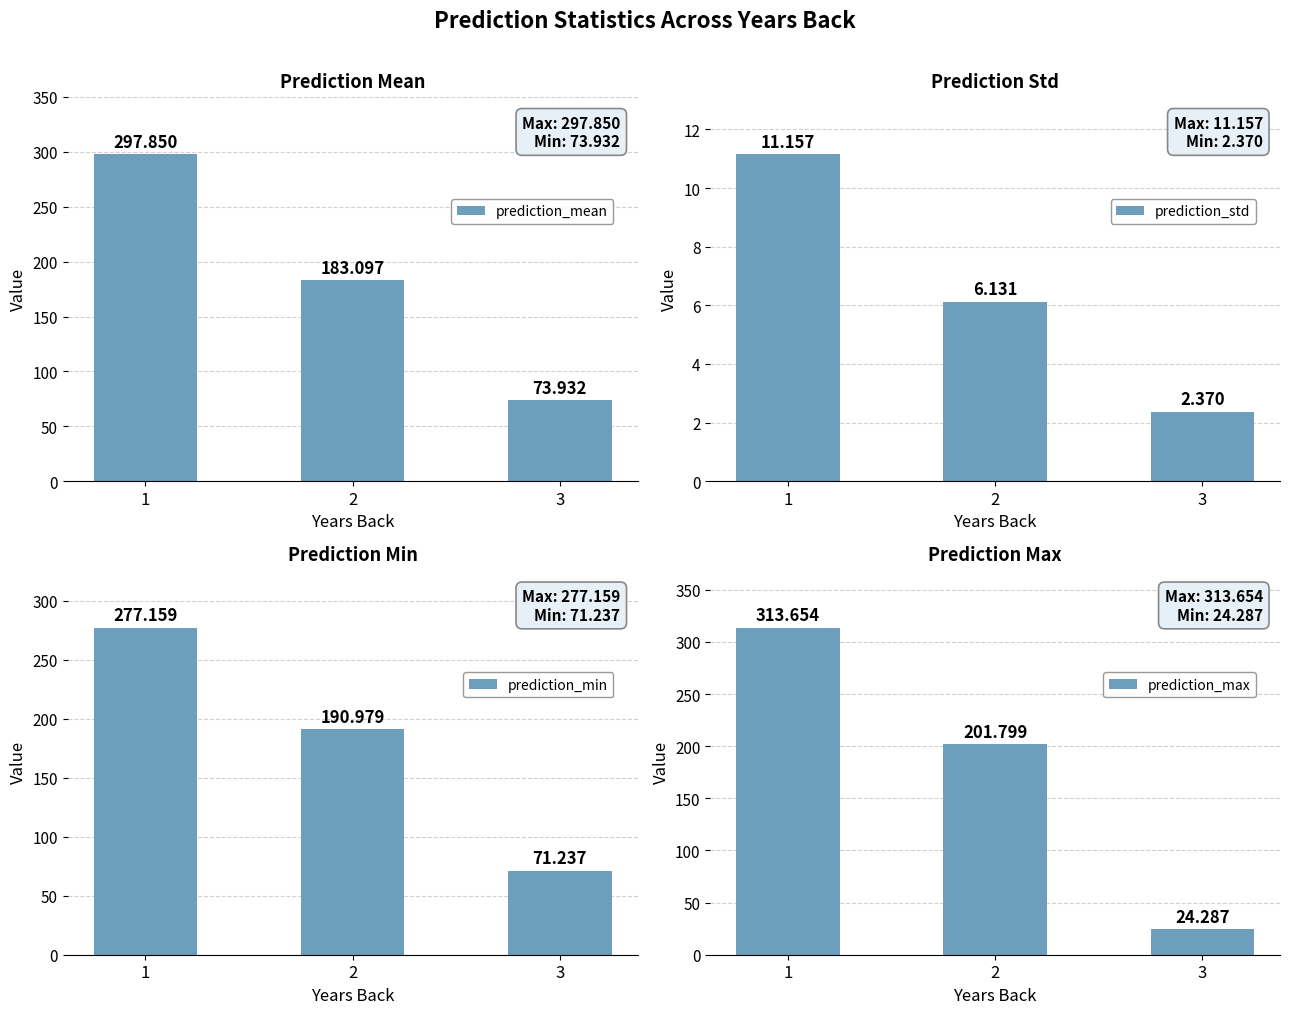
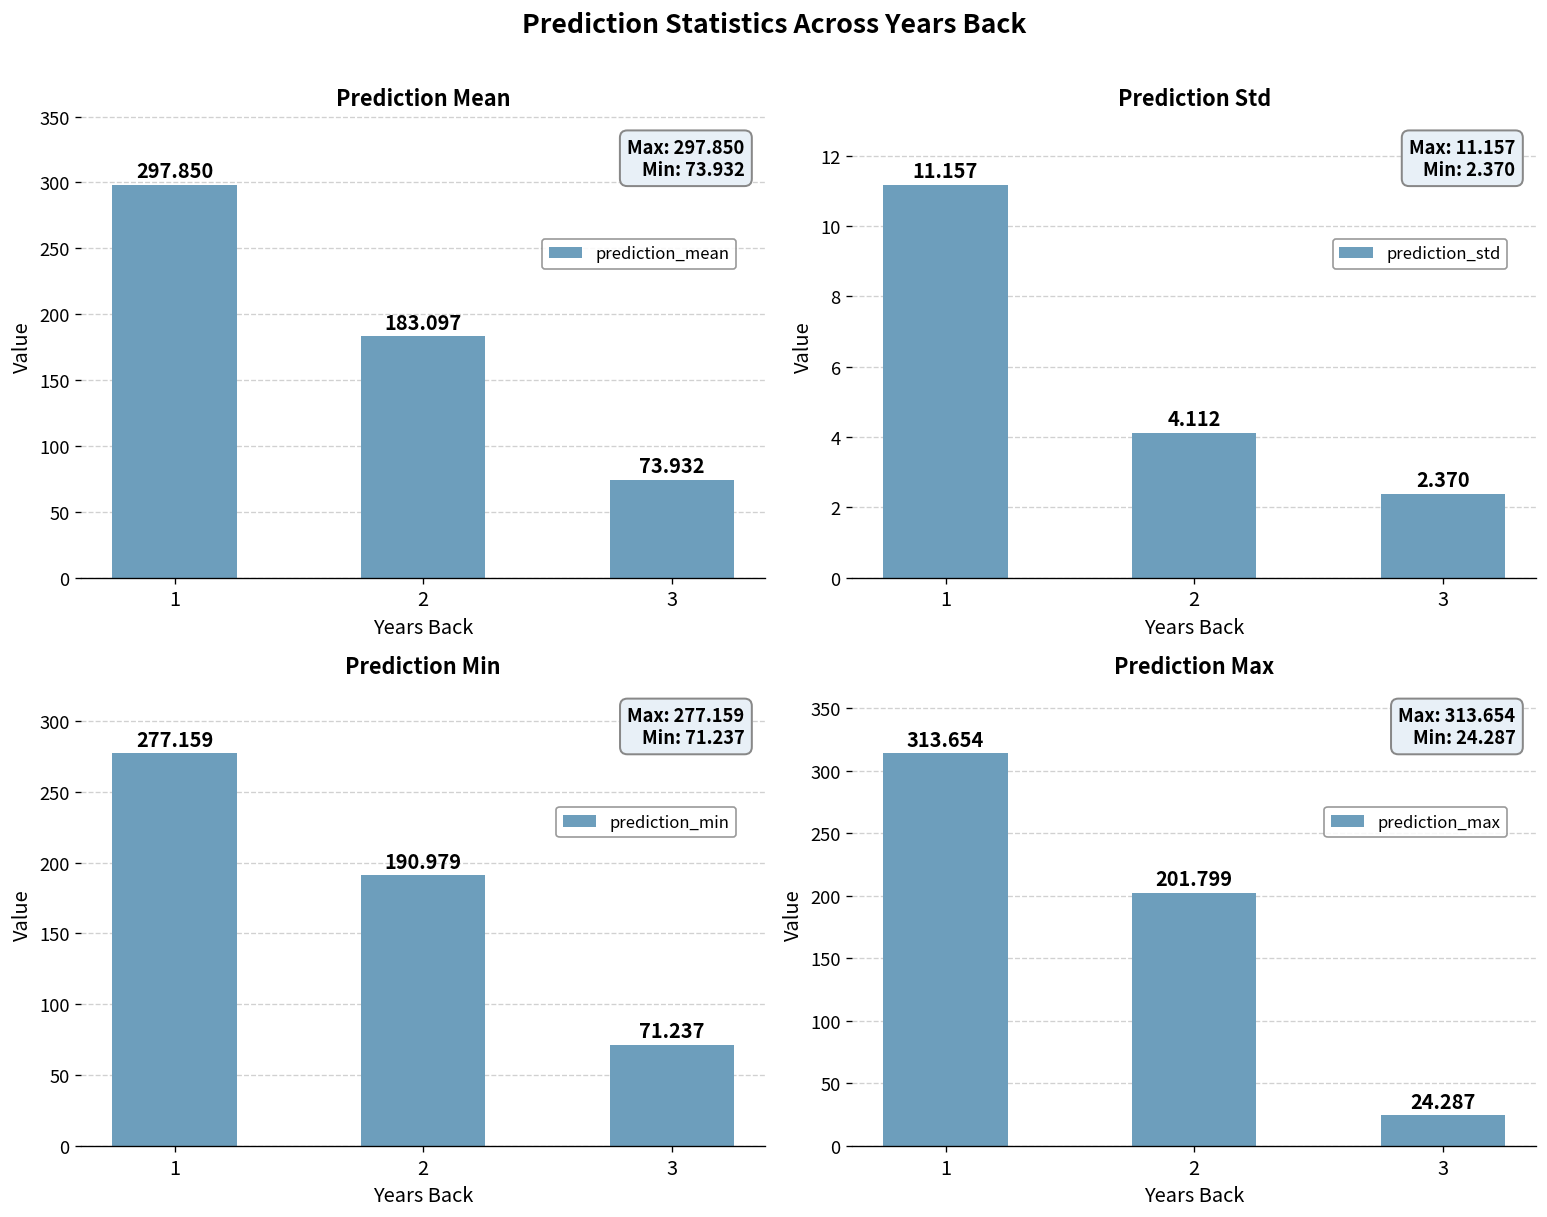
  {
    "Prediction Mean": {
      "1": 297.850,
      "2": 183.097,
      "3": 73.932
    },
    "Prediction Std": {
      "1": 11.157,
-     "2": 6.131,
+     "2": 4.112,
      "3": 2.370
    },
    "Prediction Min": {
      "1": 277.159,
      "2": 190.979,
      "3": 71.237
    },
    "Prediction Max": {
      "1": 313.654,
      "2": 201.799,
      "3": 24.287
    }
  }
